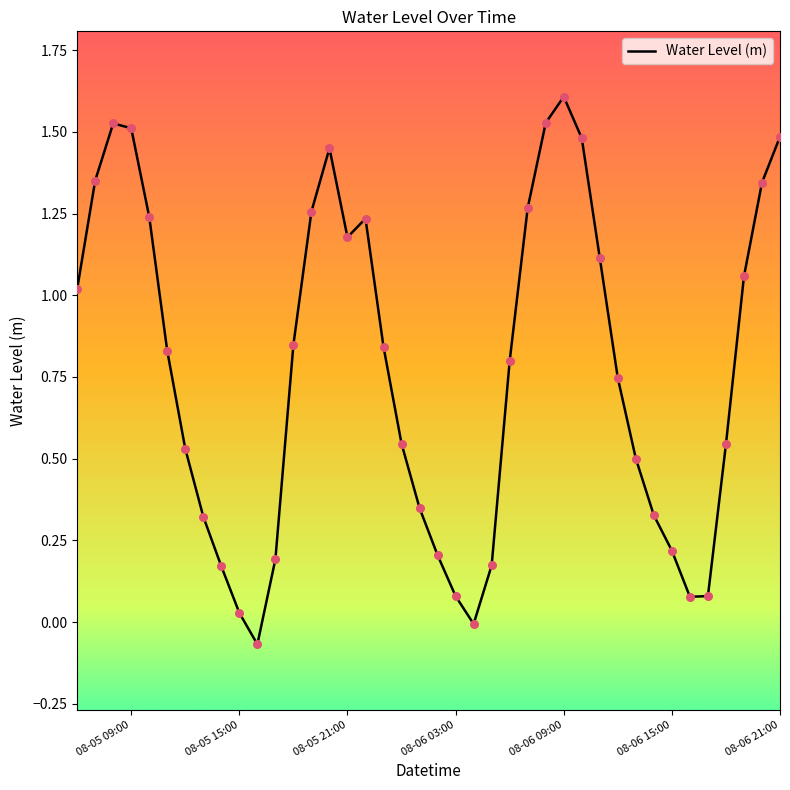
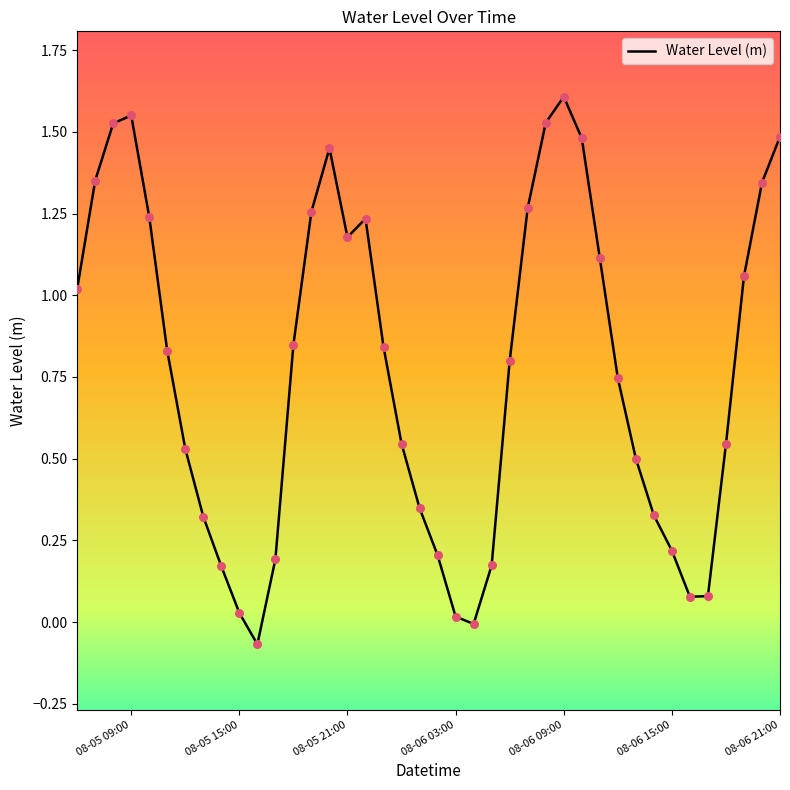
  {
-   "08-05 09:00": 1.51,
+   "08-05 09:00": 1.55,
    "08-05 15:00": 0.03,
    "08-05 21:00": 1.18,
-   "08-06 03:00": 0.08,
+   "08-06 03:00": 0.02,
    "08-06 09:00": 1.61,
    "08-06 15:00": 0.22,
    "08-06 21:00": 1.49
  }
